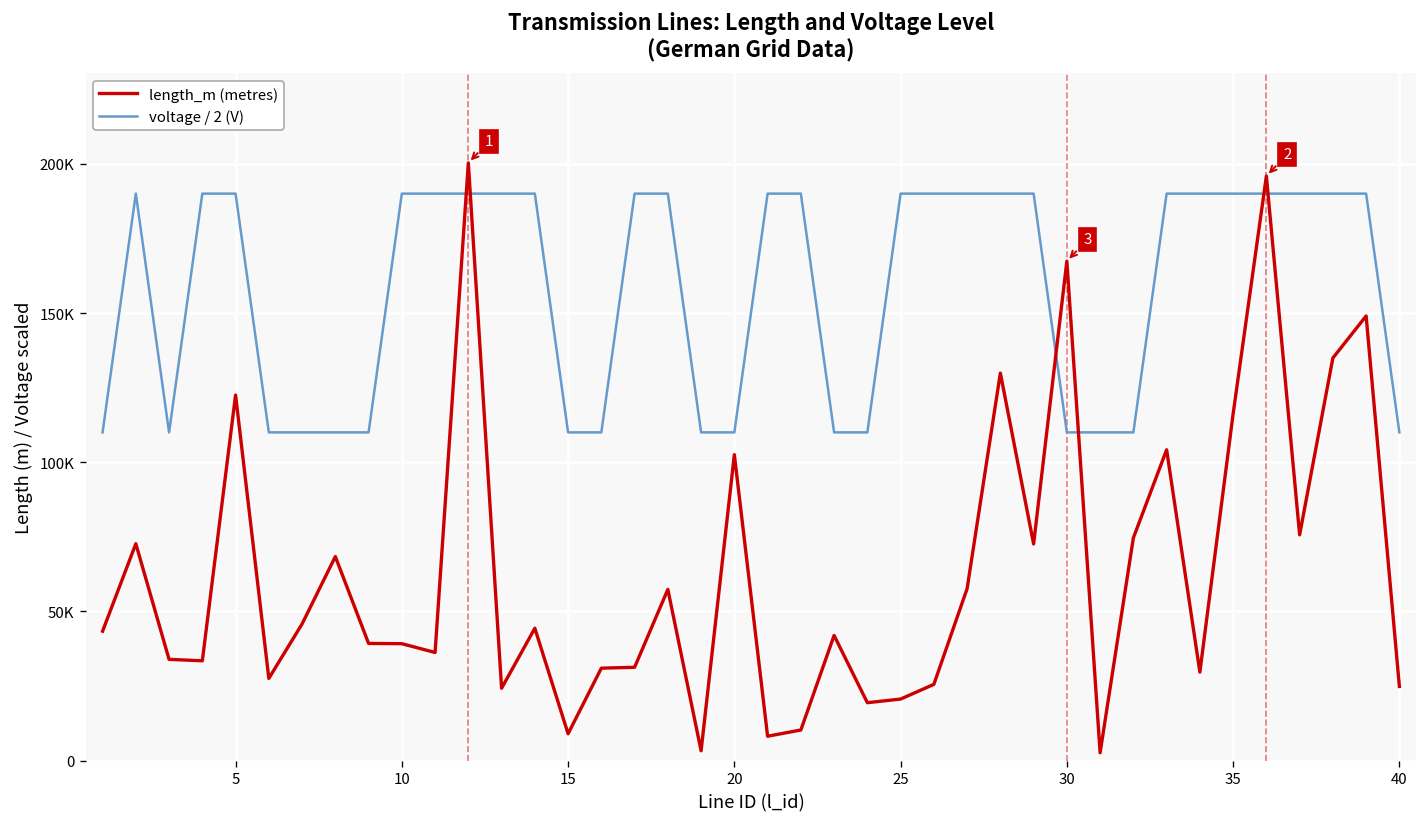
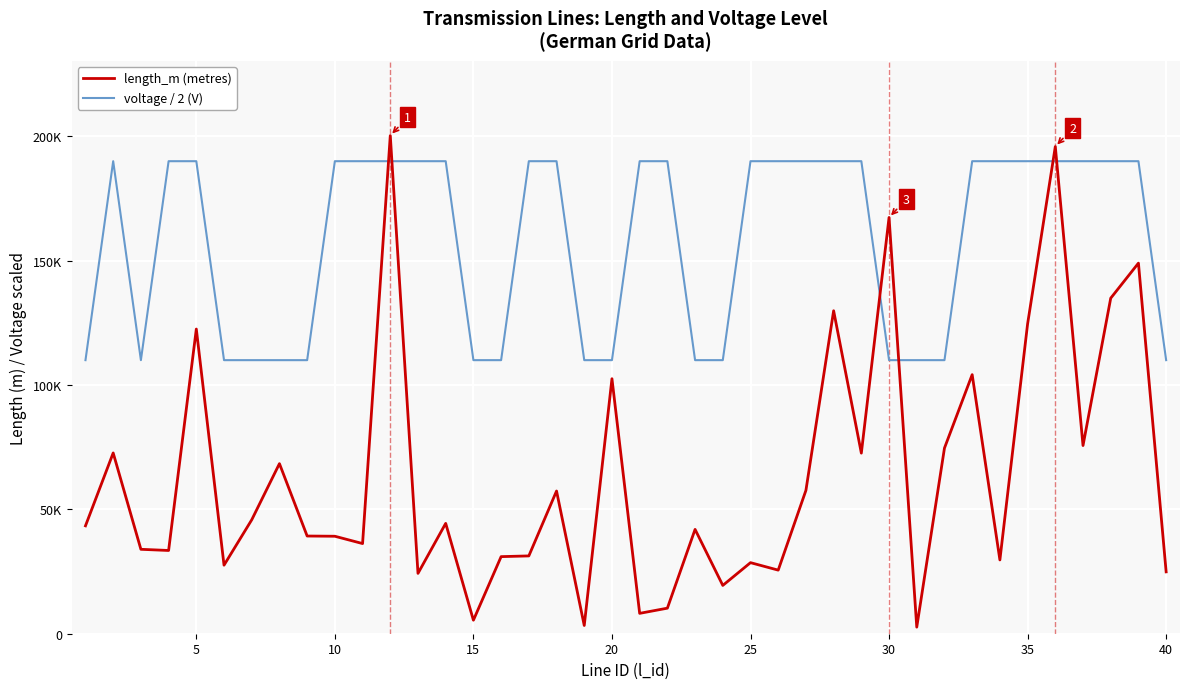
  {
    "length_m (metres)": {
      "5": 123000,
      "10": 39000,
-     "15": 9000,
+     "15": 5000,
      "20": 103000,
-     "25": 21000,
-     "35": 116000,
+     "25": 29000,
+     "35": 125000,
      "40": 25000
    },
    "voltage / 2 (V)": {
      "5": 190000,
      "10": 190000,
      "15": 110000,
      "20": 110000,
      "25": 190000,
      "30": 110000,
      "35": 190000,
      "40": 110000
    }
  }
